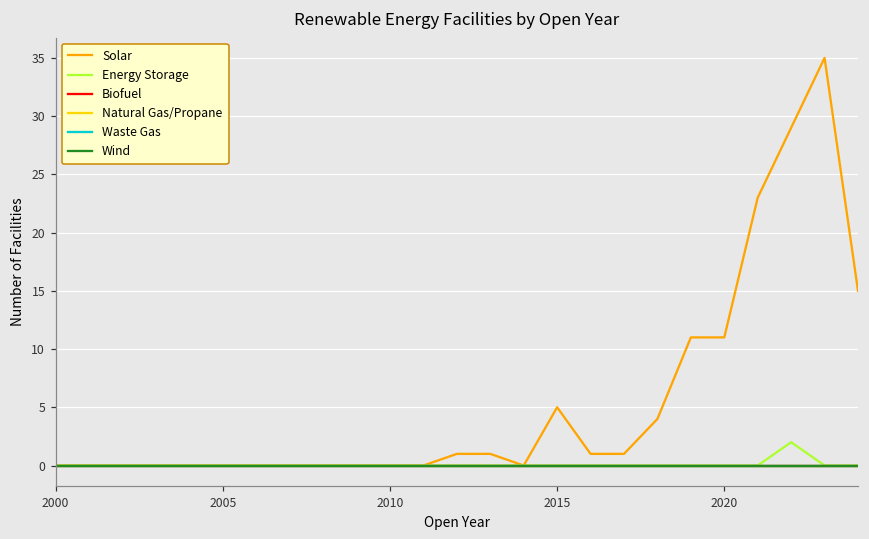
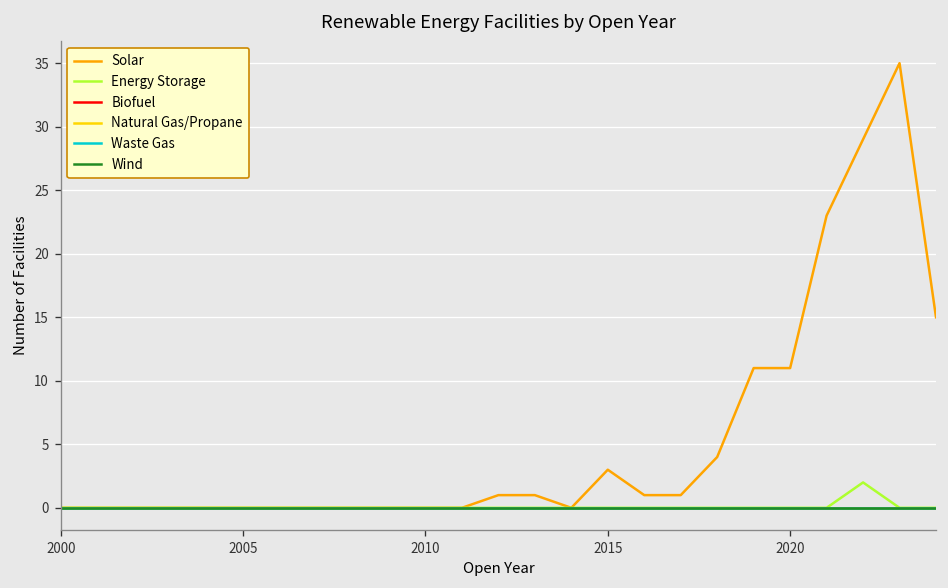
  {
    "Solar": {
-     "2015": 5,
+     "2015": 3,
      "2020": 11
    }
  }
